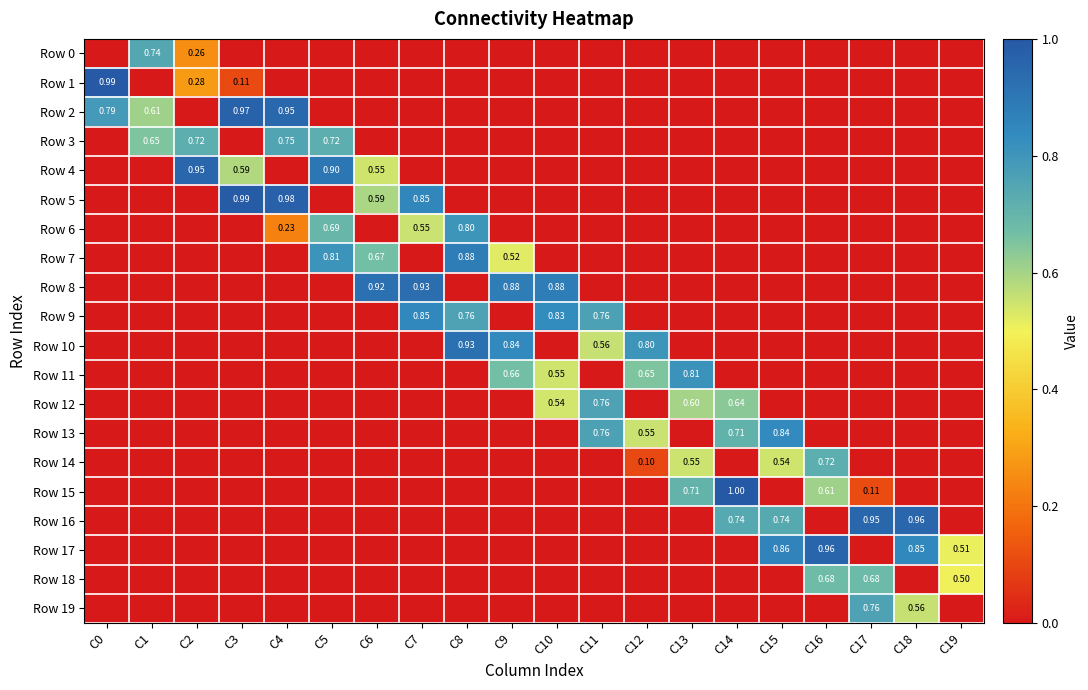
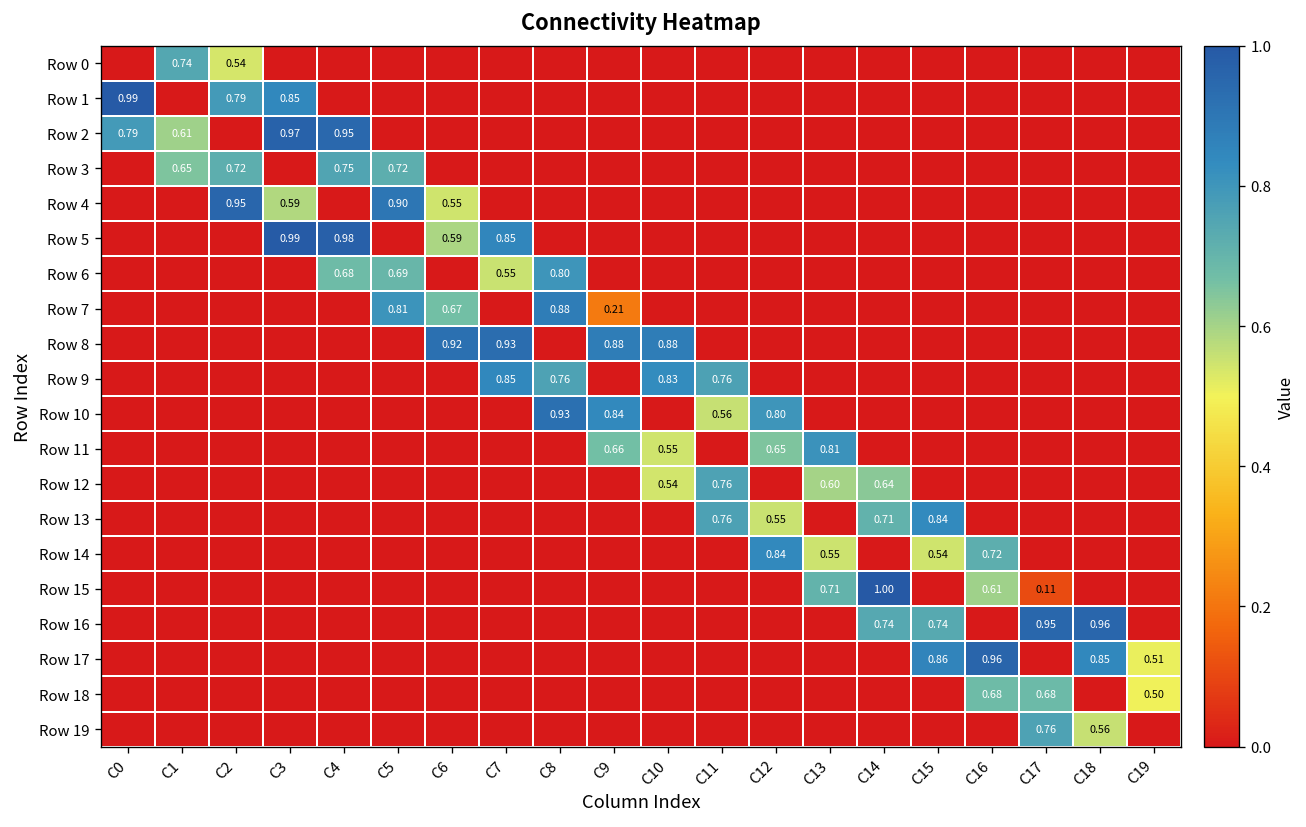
  {
    "Row 0": {
      "C1": 0.74,
-     "C2": 0.26
+     "C2": 0.54
    },
    "Row 1": {
      "C0": 0.99,
-     "C2": 0.28,
-     "C3": 0.11
+     "C2": 0.79,
+     "C3": 0.85
    },
    "Row 2": {
      "C0": 0.79,
      "C1": 0.61,
      "C3": 0.97,
      "C4": 0.95
    },
    "Row 3": {
      "C1": 0.65,
      "C2": 0.72,
      "C4": 0.75,
      "C5": 0.72
    },
    "Row 4": {
      "C2": 0.95,
      "C3": 0.59,
      "C5": 0.90,
      "C6": 0.55
    },
    "Row 5": {
      "C3": 0.99,
      "C4": 0.98,
      "C6": 0.59,
      "C7": 0.85
    },
    "Row 6": {
-     "C4": 0.23,
+     "C4": 0.68,
      "C5": 0.69,
      "C7": 0.55,
      "C8": 0.80
    },
    "Row 7": {
      "C5": 0.81,
      "C6": 0.67,
      "C8": 0.88,
-     "C9": 0.52
+     "C9": 0.21
    },
    "Row 8": {
      "C6": 0.92,
      "C7": 0.93,
      "C9": 0.88,
      "C10": 0.88
    },
    "Row 9": {
      "C7": 0.85,
      "C8": 0.76,
      "C10": 0.83,
      "C11": 0.76
    },
    "Row 10": {
      "C8": 0.93,
      "C9": 0.84,
      "C11": 0.56,
      "C12": 0.80
    },
    "Row 11": {
      "C9": 0.66,
      "C10": 0.55,
      "C12": 0.65,
      "C13": 0.81
    },
    "Row 12": {
      "C10": 0.54,
      "C11": 0.76,
      "C13": 0.60,
      "C14": 0.64
    },
    "Row 13": {
      "C11": 0.76,
      "C12": 0.55,
      "C14": 0.71,
      "C15": 0.84
    },
    "Row 14": {
-     "C12": 0.10,
+     "C12": 0.84,
      "C13": 0.55,
      "C15": 0.54,
      "C16": 0.72
    },
    "Row 15": {
      "C13": 0.71,
      "C14": 1.00,
      "C16": 0.61,
      "C17": 0.11
    },
    "Row 16": {
      "C14": 0.74,
      "C15": 0.74,
      "C17": 0.95,
      "C18": 0.96
    },
    "Row 17": {
      "C15": 0.86,
      "C16": 0.96,
      "C18": 0.85,
      "C19": 0.51
    },
    "Row 18": {
      "C16": 0.68,
      "C17": 0.68,
      "C19": 0.50
    },
    "Row 19": {
      "C17": 0.76,
      "C18": 0.56
    }
  }
